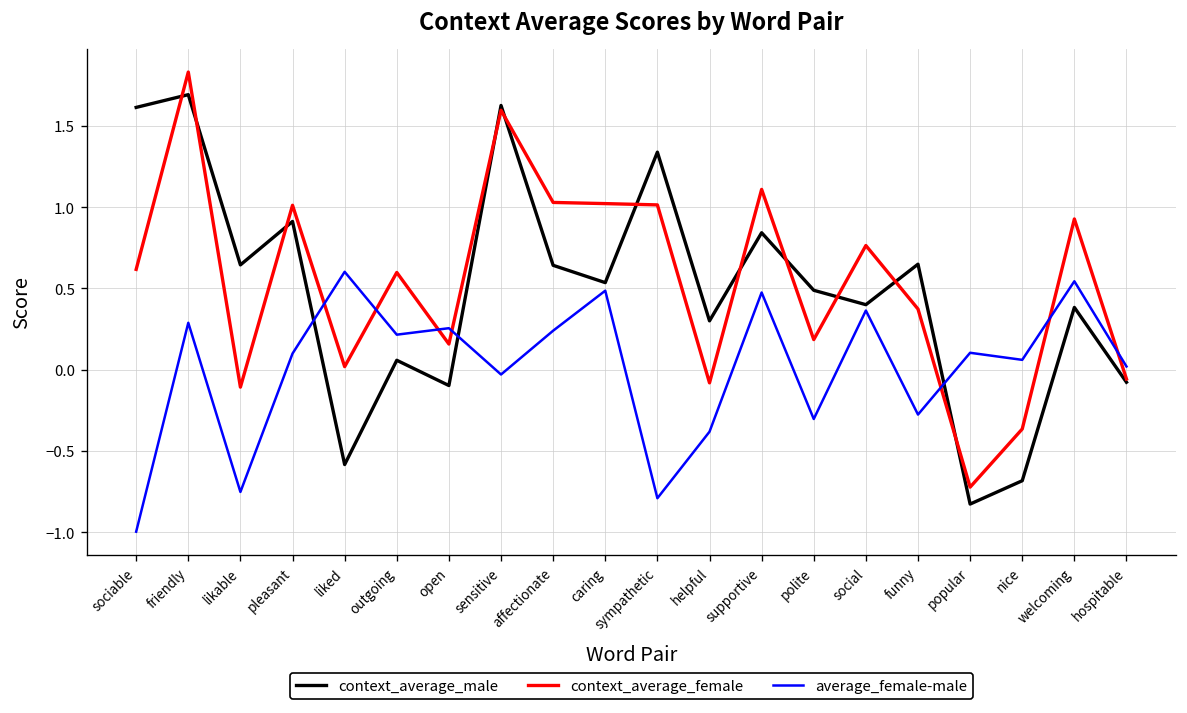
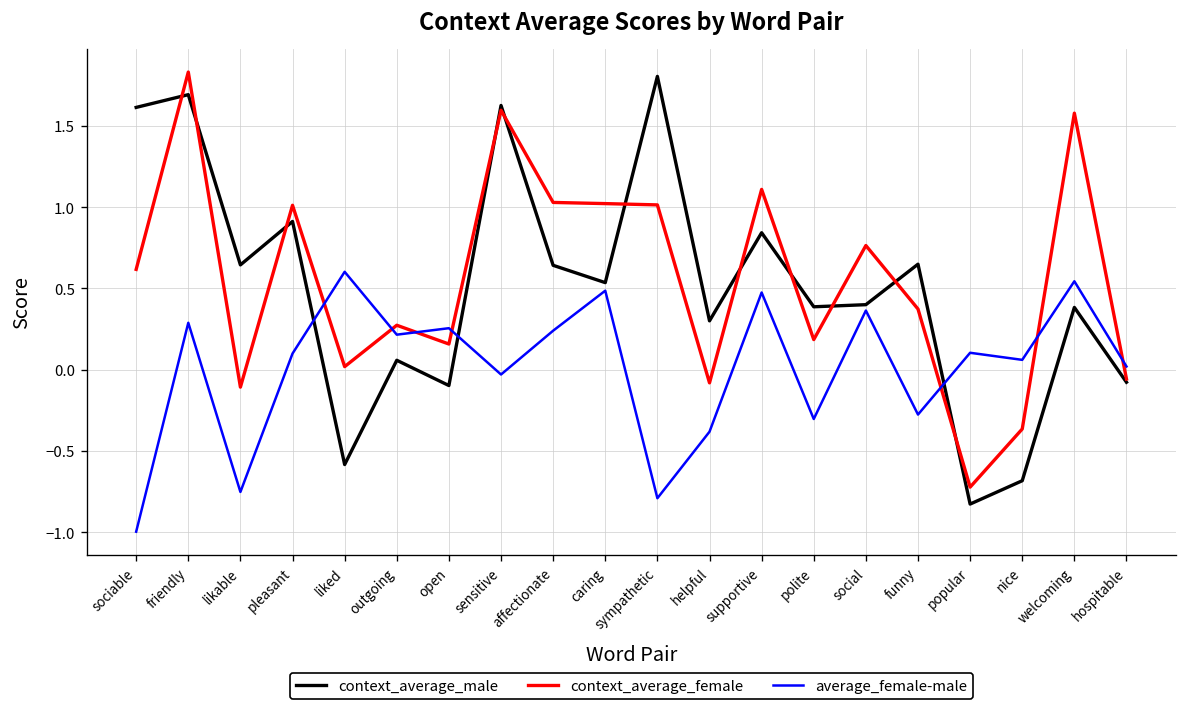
  {
    "context_average_male": {
      "sociable": 1.61,
      "friendly": 1.69,
      "likable": 0.65,
      "pleasant": 0.91,
      "liked": -0.58,
      "outgoing": 0.06,
      "open": -0.10,
      "sensitive": 1.63,
      "affectionate": 0.64,
      "caring": 0.54,
-     "sympathetic": 1.34,
+     "sympathetic": 1.81,
      "helpful": 0.30,
      "supportive": 0.84,
-     "polite": 0.49,
+     "polite": 0.39,
      "social": 0.40,
      "funny": 0.65,
      "popular": -0.83,
      "nice": -0.68,
      "welcoming": 0.38,
      "hospitable": -0.08
    },
    "context_average_female": {
      "sociable": 0.62,
      "friendly": 1.83,
      "likable": -0.11,
      "pleasant": 1.01,
      "liked": 0.02,
-     "outgoing": 0.60,
+     "outgoing": 0.27,
      "open": 0.16,
      "sensitive": 1.60,
      "affectionate": 1.03,
      "caring": 1.02,
      "sympathetic": 1.01,
      "helpful": -0.08,
      "supportive": 1.11,
      "polite": 0.19,
      "social": 0.76,
      "funny": 0.37,
      "popular": -0.72,
      "nice": -0.36,
-     "welcoming": 0.93,
+     "welcoming": 1.58,
      "hospitable": -0.06
    },
    "average_female-male": {
      "sociable": -1.00,
      "friendly": 0.29,
      "likable": -0.75,
      "pleasant": 0.10,
      "liked": 0.60,
      "outgoing": 0.22,
      "open": 0.26,
      "sensitive": -0.03,
      "affectionate": 0.24,
      "caring": 0.49,
      "sympathetic": -0.79,
      "helpful": -0.38,
      "supportive": 0.48,
      "polite": -0.30,
      "social": 0.36,
      "funny": -0.28,
      "popular": 0.10,
      "nice": 0.06,
      "welcoming": 0.54,
      "hospitable": 0.02
    }
  }
